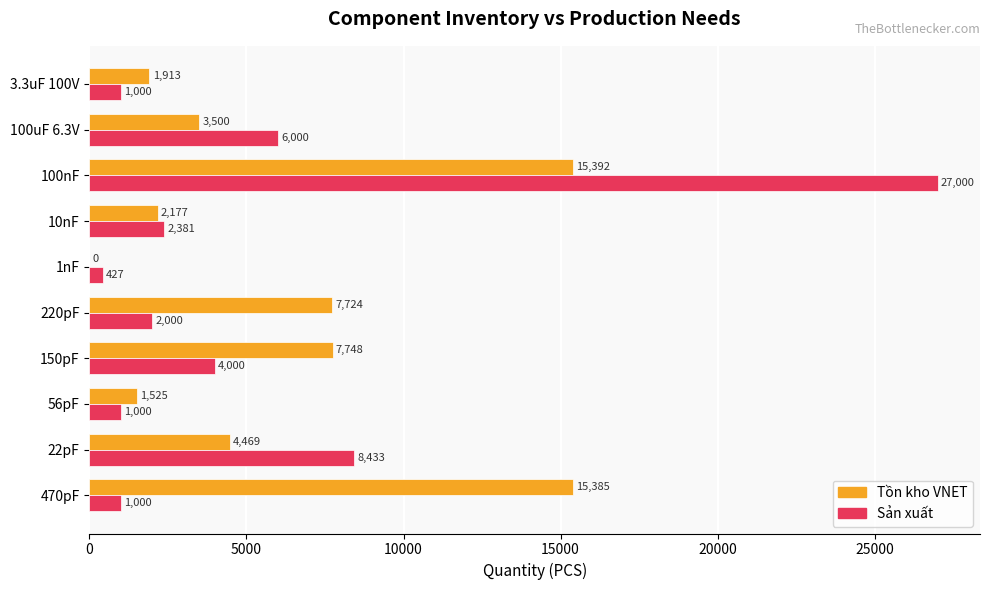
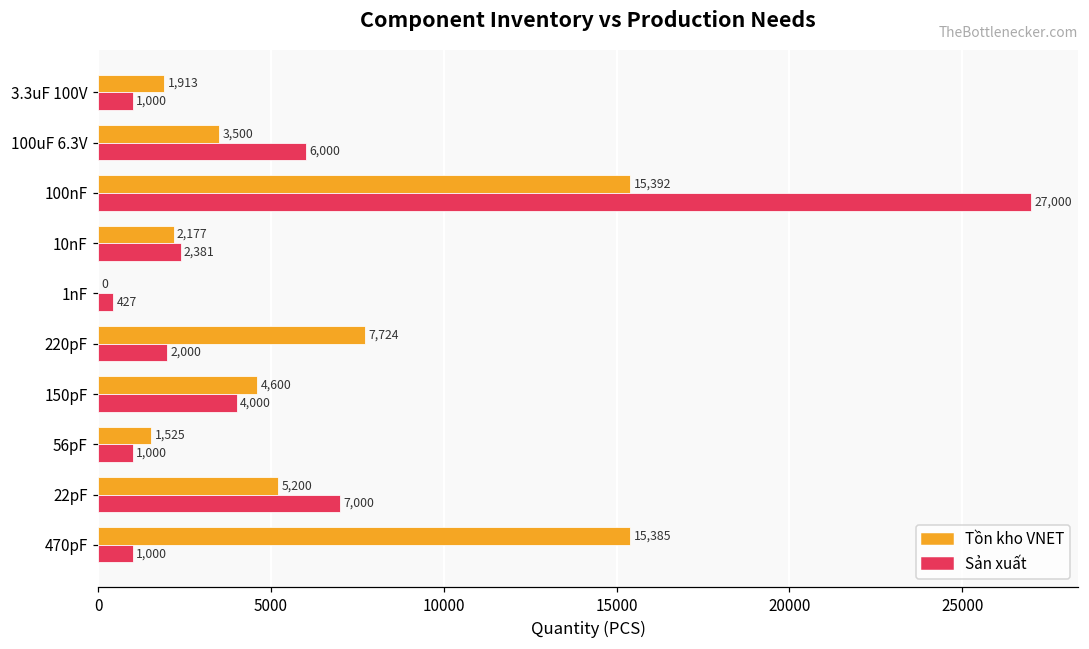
  {
    "Tồn kho VNET": {
      "3.3uF 100V": "1,913",
      "100uF 6.3V": "3,500",
      "100nF": "15,392",
      "10nF": "2,177",
      "1nF": "0",
      "220pF": "7,724",
-     "150pF": "7,748",
+     "150pF": "4,600",
      "56pF": "1,525",
-     "22pF": "4,469",
+     "22pF": "5,200",
      "470pF": "15,385"
    },
    "Sản xuất": {
      "3.3uF 100V": "1,000",
      "100uF 6.3V": "6,000",
      "100nF": "27,000",
      "10nF": "2,381",
      "1nF": "427",
      "220pF": "2,000",
      "150pF": "4,000",
      "56pF": "1,000",
-     "22pF": "8,433",
+     "22pF": "7,000",
      "470pF": "1,000"
    }
  }
